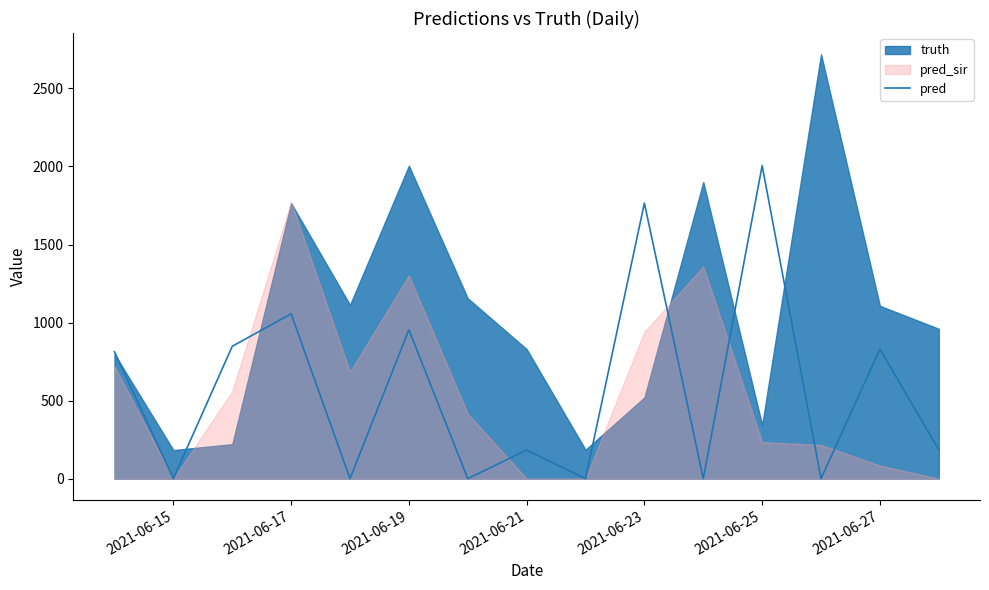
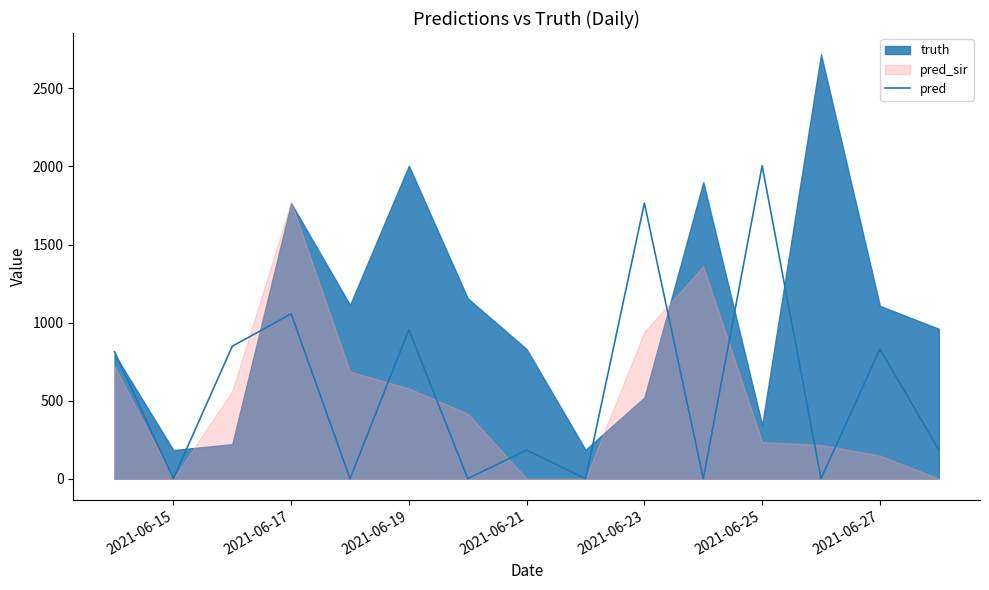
  {
    "pred_sir": {
-     "2021-06-19": 1300,
+     "2021-06-19": 580,
      "2021-06-21": 0,
      "2021-06-23": 940,
      "2021-06-25": 230,
-     "2021-06-27": 80
+     "2021-06-27": 150
    }
  }
